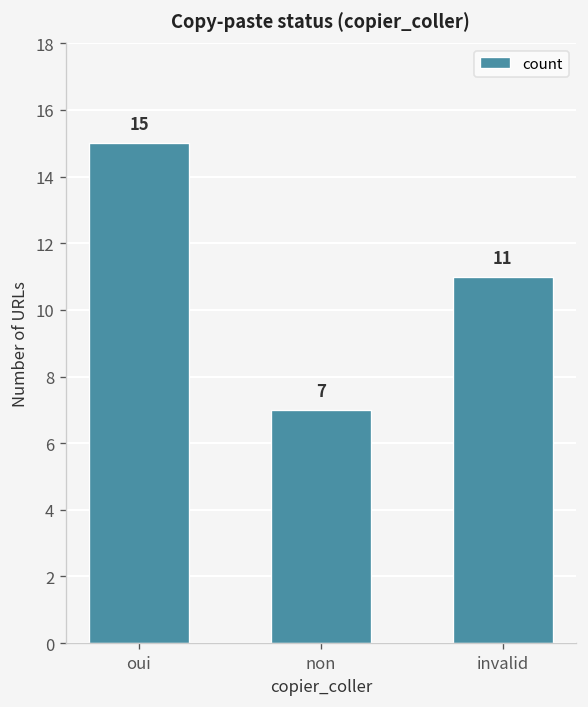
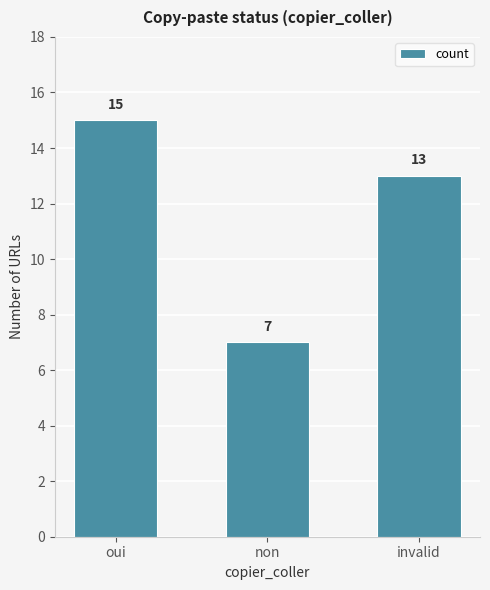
  {
    "oui": 15,
    "non": 7,
-   "invalid": 11
+   "invalid": 13
  }
